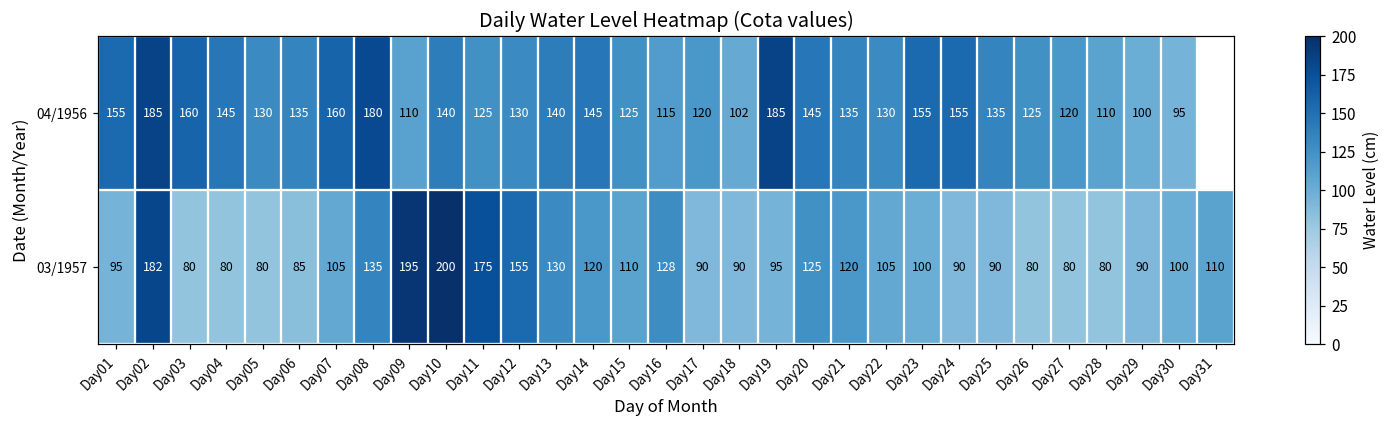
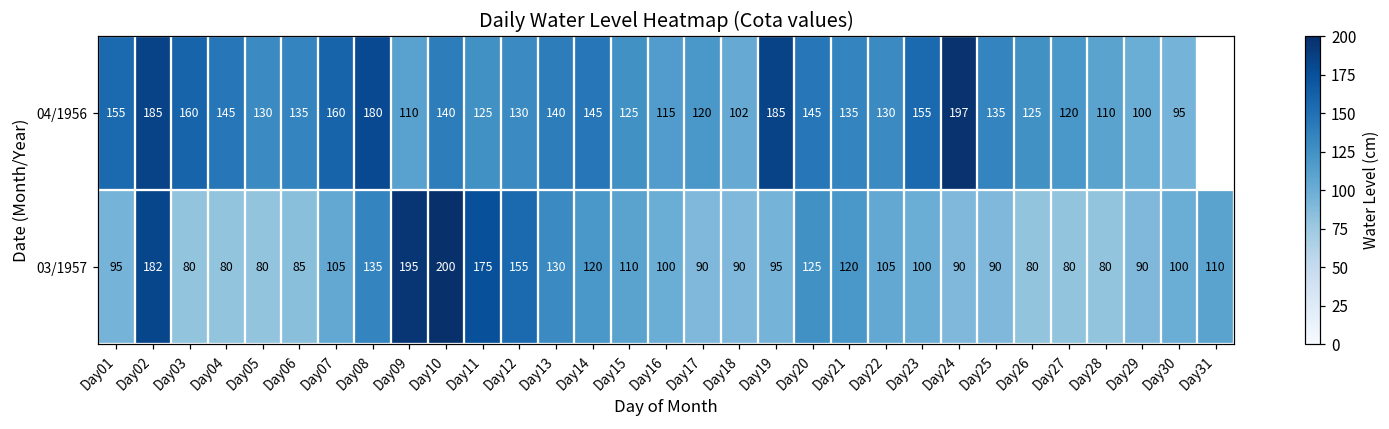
  {
    "04/1956": {
      "Day01": 155,
      "Day02": 185,
      "Day03": 160,
      "Day04": 145,
      "Day05": 130,
      "Day06": 135,
      "Day07": 160,
      "Day08": 180,
      "Day09": 110,
      "Day10": 140,
      "Day11": 125,
      "Day12": 130,
      "Day13": 140,
      "Day14": 145,
      "Day15": 125,
      "Day16": 115,
      "Day17": 120,
      "Day18": 102,
      "Day19": 185,
      "Day20": 145,
      "Day21": 135,
      "Day22": 130,
      "Day23": 155,
-     "Day24": 155,
+     "Day24": 197,
      "Day25": 135,
      "Day26": 125,
      "Day27": 120,
      "Day28": 110,
      "Day29": 100,
      "Day30": 95
    },
    "03/1957": {
      "Day01": 95,
      "Day02": 182,
      "Day03": 80,
      "Day04": 80,
      "Day05": 80,
      "Day06": 85,
      "Day07": 105,
      "Day08": 135,
      "Day09": 195,
      "Day10": 200,
      "Day11": 175,
      "Day12": 155,
      "Day13": 130,
      "Day14": 120,
      "Day15": 110,
-     "Day16": 128,
+     "Day16": 100,
      "Day17": 90,
      "Day18": 90,
      "Day19": 95,
      "Day20": 125,
      "Day21": 120,
      "Day22": 105,
      "Day23": 100,
      "Day24": 90,
      "Day25": 90,
      "Day26": 80,
      "Day27": 80,
      "Day28": 80,
      "Day29": 90,
      "Day30": 100,
      "Day31": 110
    }
  }
